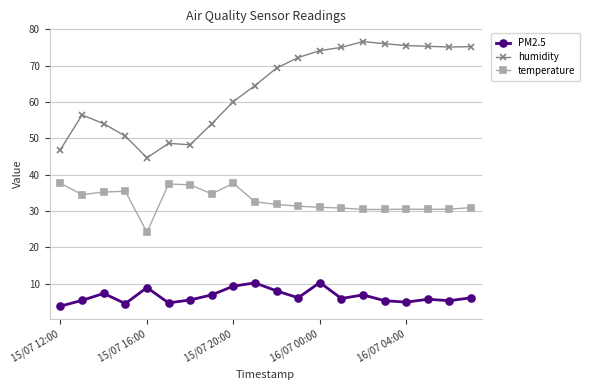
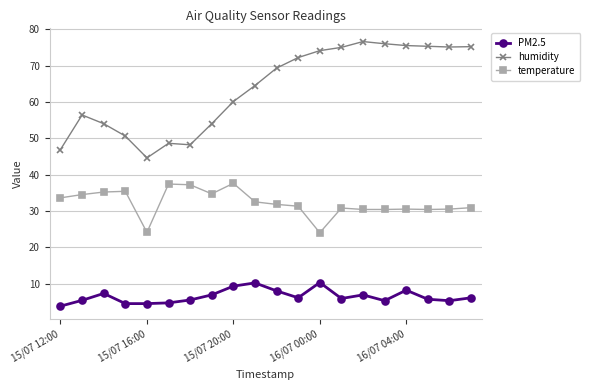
  {
    "PM2.5": {
      "15/07 12:00": 4,
-     "15/07 16:00": 9,
+     "15/07 16:00": 5,
      "15/07 20:00": 9,
      "16/07 00:00": 10,
-     "16/07 04:00": 5
+     "16/07 04:00": 8
    },
    "humidity": {
      "15/07 12:00": 47,
      "15/07 16:00": 45,
      "15/07 20:00": 60,
      "16/07 00:00": 74,
      "16/07 04:00": 76
    },
    "temperature": {
-     "15/07 12:00": 38,
+     "15/07 12:00": 34,
      "15/07 16:00": 24,
      "15/07 20:00": 38,
-     "16/07 00:00": 31,
+     "16/07 00:00": 24,
      "16/07 04:00": 31
    }
  }
